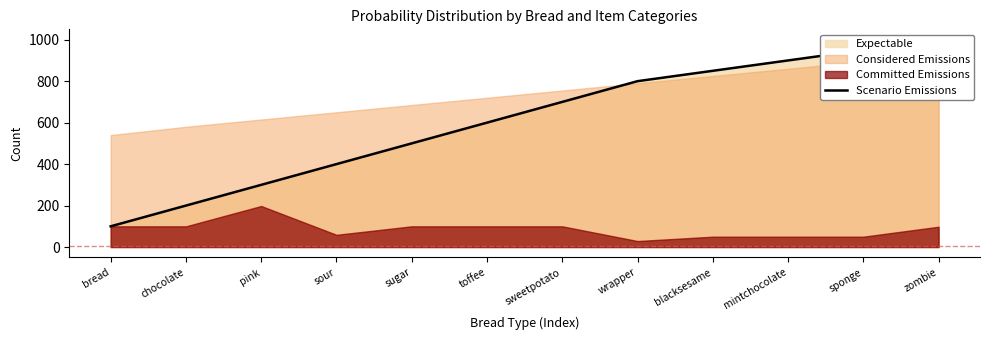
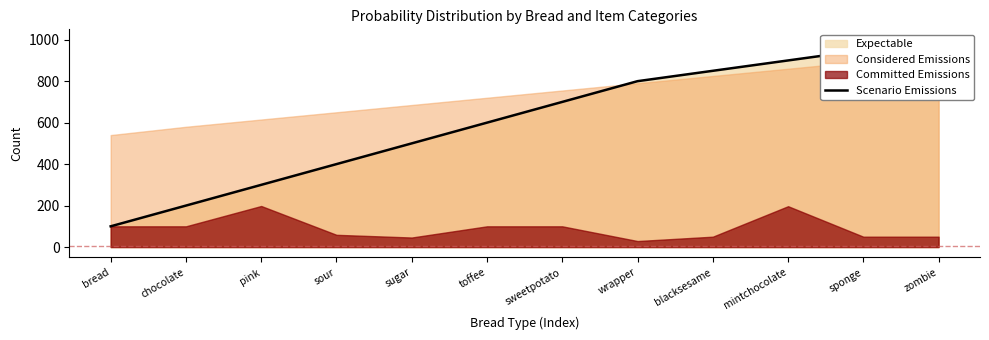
  {
    "Committed Emissions": {
      "chocolate": 100,
      "pink": 200,
      "sour": 60,
-     "sugar": 100,
+     "sugar": 50,
      "toffee": 100,
      "sweetpotato": 100,
      "wrapper": 30,
      "blacksesame": 50,
-     "mintchocolate": 50,
+     "mintchocolate": 200,
      "sponge": 50,
-     "zombie": 100
+     "zombie": 50
    }
  }
